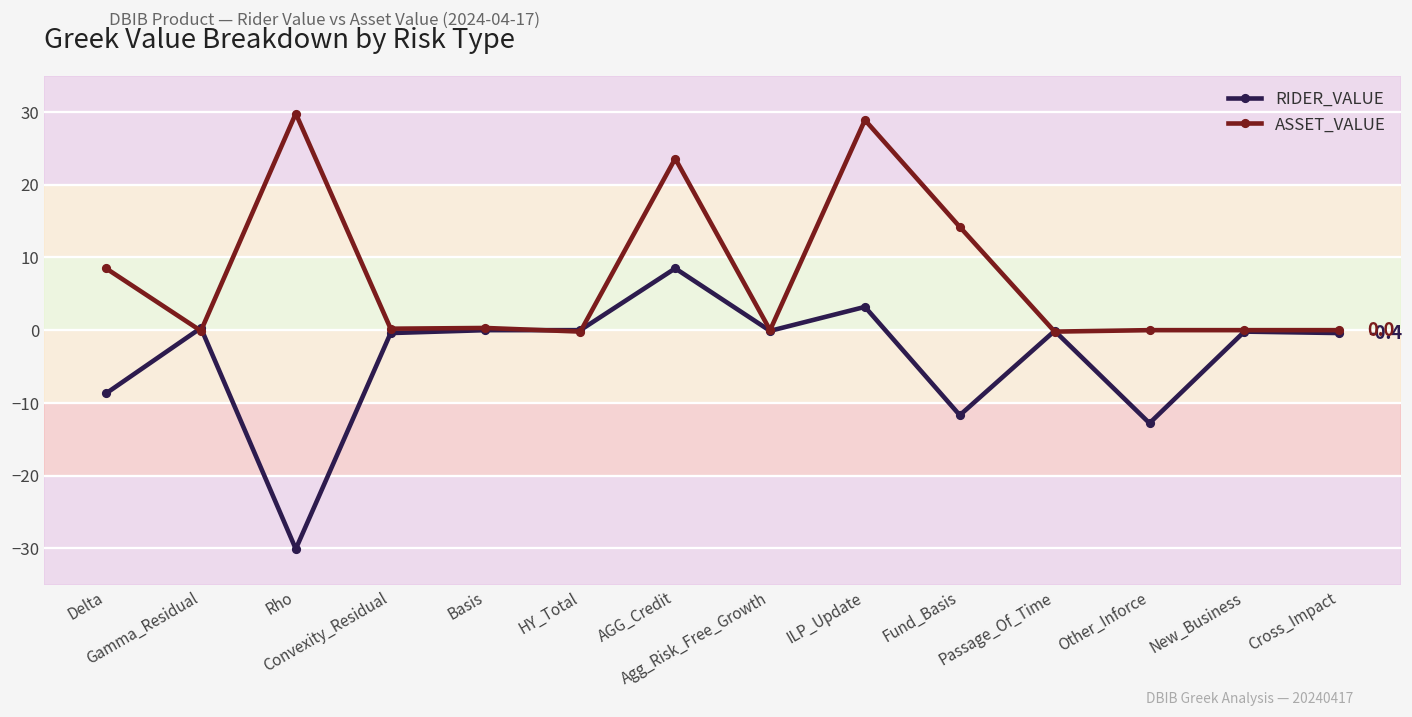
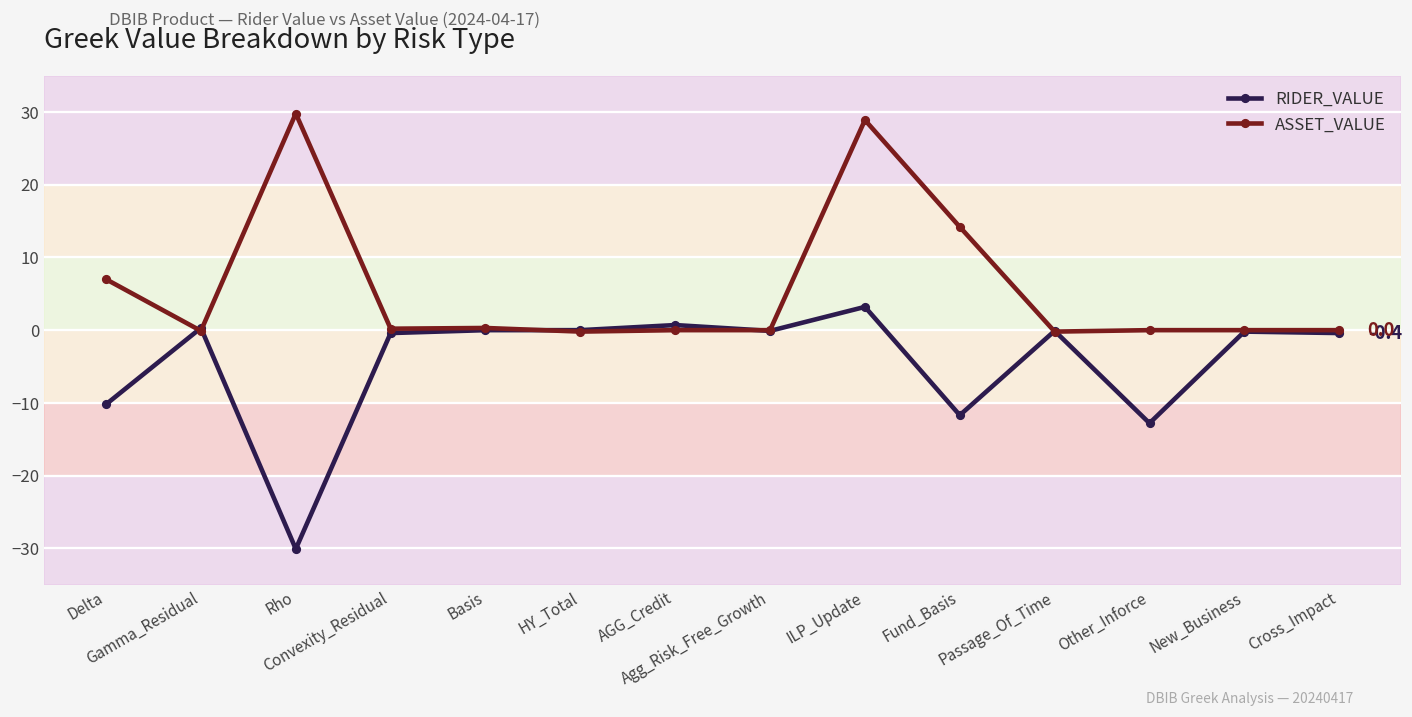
  {
    "RIDER_VALUE": {
-     "Delta": -9,
+     "Delta": -10,
      "Gamma_Residual": 0,
      "Rho": -30,
      "Convexity_Residual": 0,
-     "AGG_Credit": 9,
+     "AGG_Credit": 1,
      "ILP_Update": 3,
      "Fund_Basis": -12,
      "Other_Inforce": -13,
      "Cross_Impact": 0
    },
    "ASSET_VALUE": {
-     "Delta": 9,
+     "Delta": 7,
      "Gamma_Residual": 0,
      "Rho": 30,
      "Convexity_Residual": 0,
-     "AGG_Credit": 24,
+     "AGG_Credit": 0,
      "ILP_Update": 29,
      "Fund_Basis": 14,
      "Other_Inforce": 0
    }
  }
